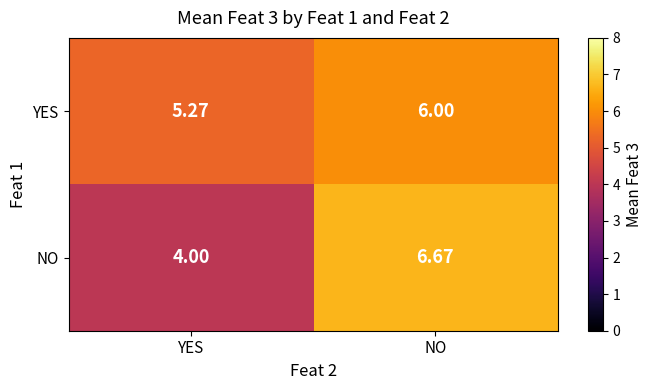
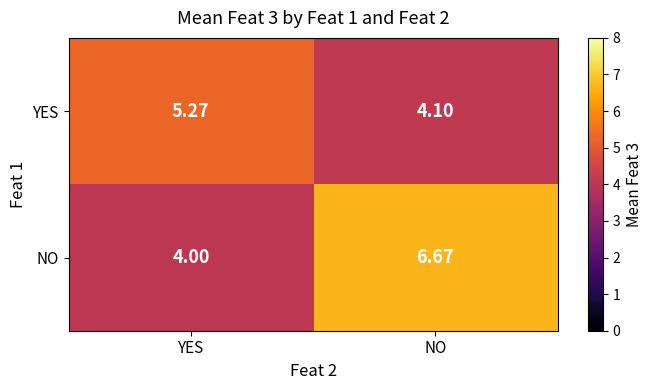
  {
    "YES": {
      "YES": 5.27,
-     "NO": 6.00
+     "NO": 4.10
    },
    "NO": {
      "YES": 4.00,
      "NO": 6.67
    }
  }
